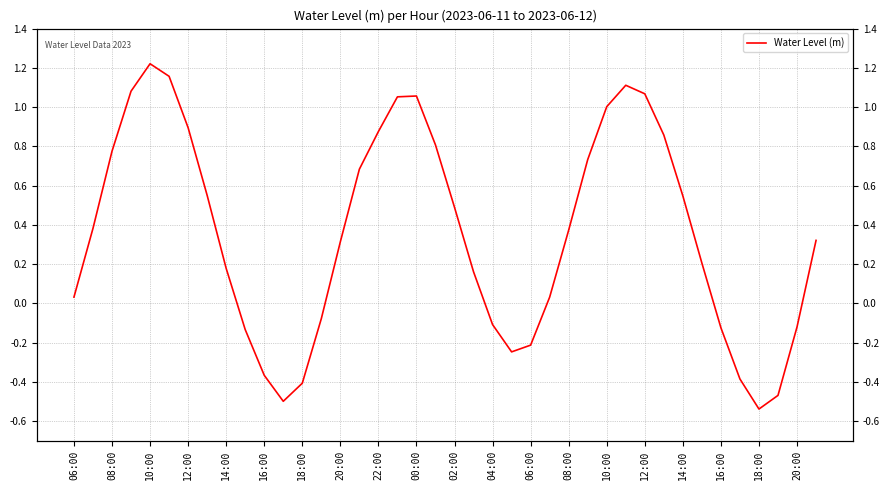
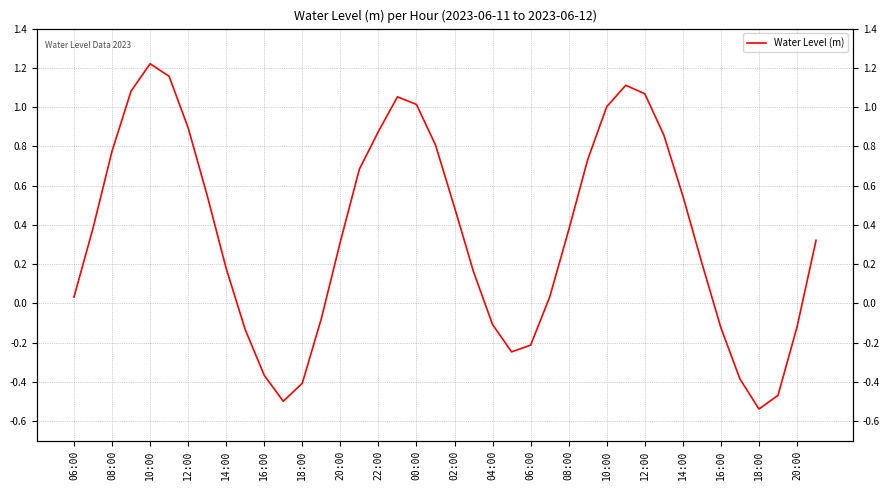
  {
    "22:00": 0.88,
-   "00:00": 1.06,
+   "00:00": 1.01,
    "02:00": 0.49,
    "04:00": -0.11
  }
